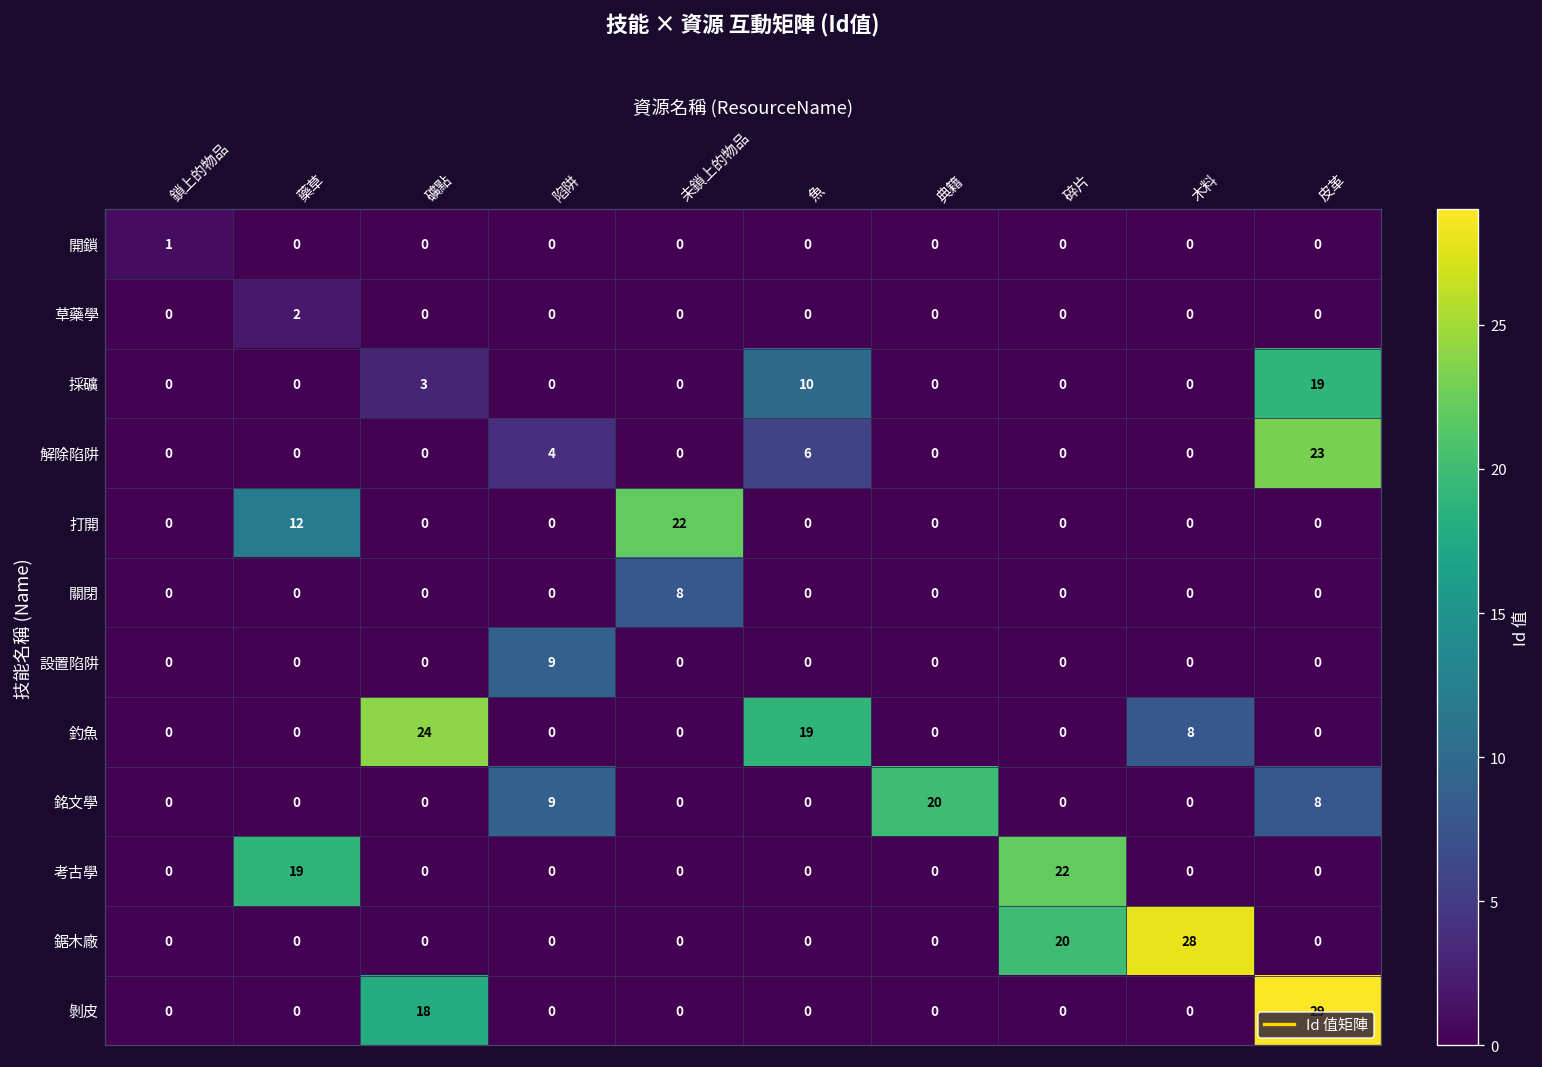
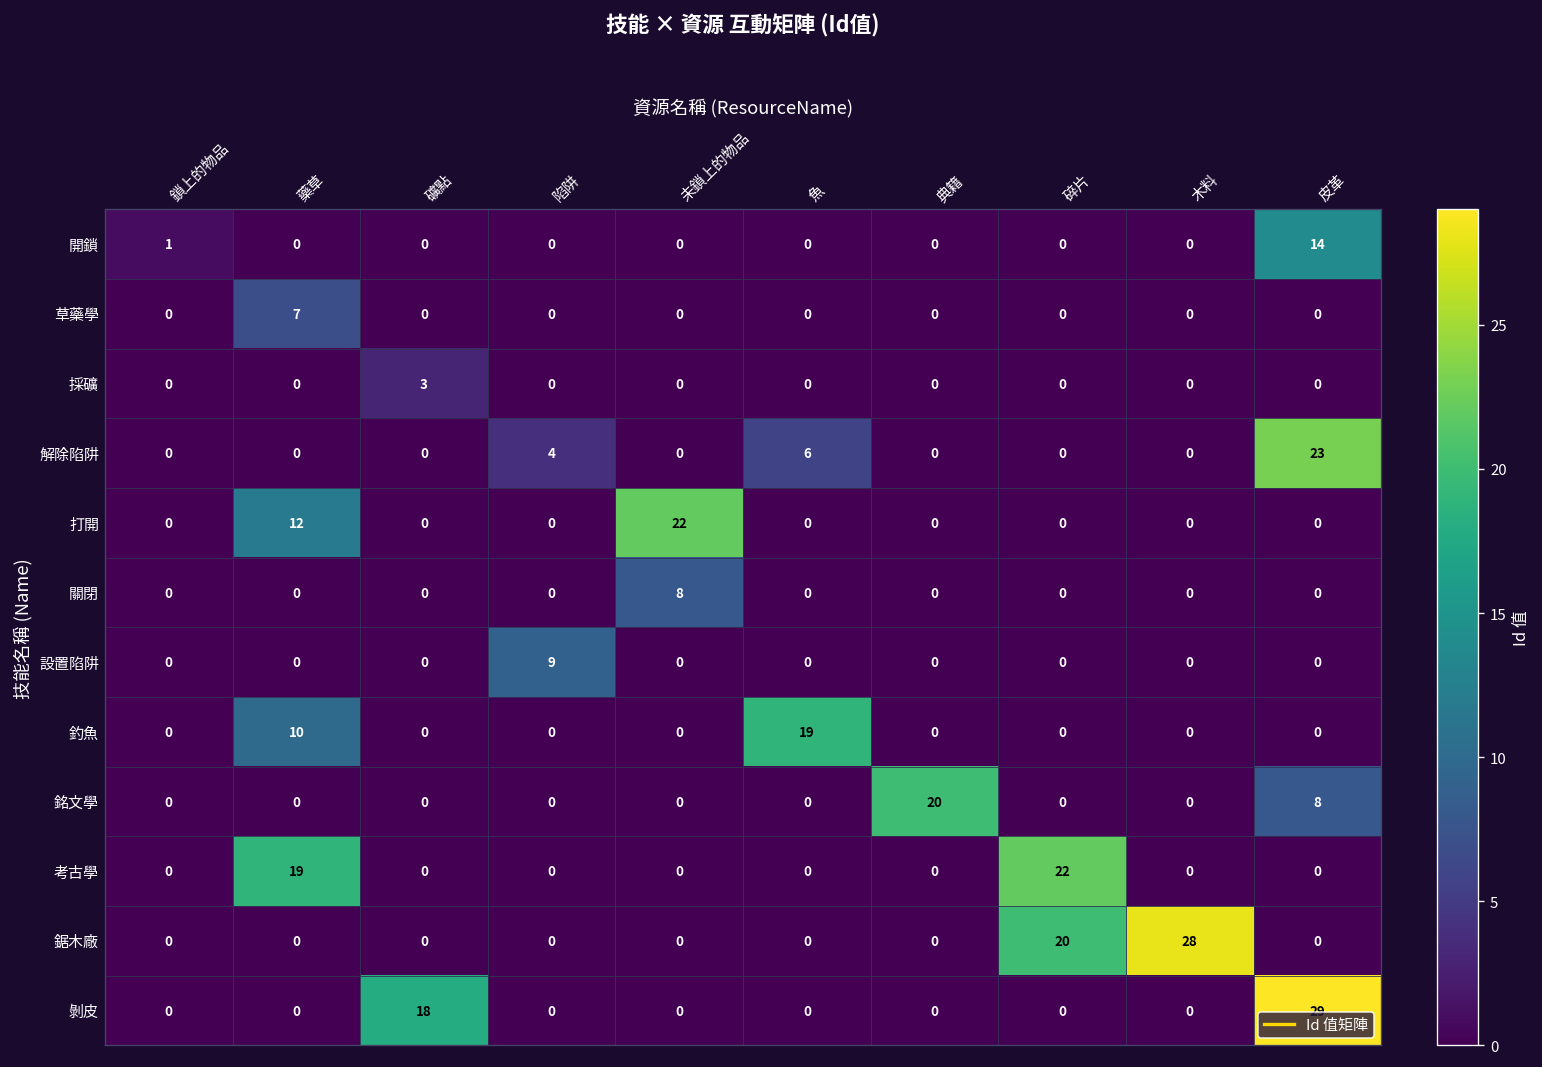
  {
    "開鎖": {
      "鎖上的物品": 1,
      "藥草": 0,
      "礦點": 0,
      "陷阱": 0,
      "未鎖上的物品": 0,
      "魚": 0,
      "典籍": 0,
      "碎片": 0,
      "木料": 0,
-     "皮革": 0
+     "皮革": 14
    },
    "草藥學": {
      "鎖上的物品": 0,
-     "藥草": 2,
+     "藥草": 7,
      "礦點": 0,
      "陷阱": 0,
      "未鎖上的物品": 0,
      "魚": 0,
      "典籍": 0,
      "碎片": 0,
      "木料": 0,
      "皮革": 0
    },
    "採礦": {
      "鎖上的物品": 0,
      "藥草": 0,
      "礦點": 3,
      "陷阱": 0,
      "未鎖上的物品": 0,
-     "魚": 10,
+     "魚": 0,
      "典籍": 0,
      "碎片": 0,
      "木料": 0,
-     "皮革": 19
+     "皮革": 0
    },
    "解除陷阱": {
      "鎖上的物品": 0,
      "藥草": 0,
      "礦點": 0,
      "陷阱": 4,
      "未鎖上的物品": 0,
      "魚": 6,
      "典籍": 0,
      "碎片": 0,
      "木料": 0,
      "皮革": 23
    },
    "打開": {
      "鎖上的物品": 0,
      "藥草": 12,
      "礦點": 0,
      "陷阱": 0,
      "未鎖上的物品": 22,
      "魚": 0,
      "典籍": 0,
      "碎片": 0,
      "木料": 0,
      "皮革": 0
    },
    "關閉": {
      "鎖上的物品": 0,
      "藥草": 0,
      "礦點": 0,
      "陷阱": 0,
      "未鎖上的物品": 8,
      "魚": 0,
      "典籍": 0,
      "碎片": 0,
      "木料": 0,
      "皮革": 0
    },
    "設置陷阱": {
      "鎖上的物品": 0,
      "藥草": 0,
      "礦點": 0,
      "陷阱": 9,
      "未鎖上的物品": 0,
      "魚": 0,
      "典籍": 0,
      "碎片": 0,
      "木料": 0,
      "皮革": 0
    },
    "釣魚": {
      "鎖上的物品": 0,
-     "藥草": 0,
-     "礦點": 24,
+     "藥草": 10,
+     "礦點": 0,
      "陷阱": 0,
      "未鎖上的物品": 0,
      "魚": 19,
      "典籍": 0,
      "碎片": 0,
-     "木料": 8,
+     "木料": 0,
      "皮革": 0
    },
    "銘文學": {
      "鎖上的物品": 0,
      "藥草": 0,
      "礦點": 0,
-     "陷阱": 9,
+     "陷阱": 0,
      "未鎖上的物品": 0,
      "魚": 0,
      "典籍": 20,
      "碎片": 0,
      "木料": 0,
      "皮革": 8
    },
    "考古學": {
      "鎖上的物品": 0,
      "藥草": 19,
      "礦點": 0,
      "陷阱": 0,
      "未鎖上的物品": 0,
      "魚": 0,
      "典籍": 0,
      "碎片": 22,
      "木料": 0,
      "皮革": 0
    },
    "鋸木廠": {
      "鎖上的物品": 0,
      "藥草": 0,
      "礦點": 0,
      "陷阱": 0,
      "未鎖上的物品": 0,
      "魚": 0,
      "典籍": 0,
      "碎片": 20,
      "木料": 28,
      "皮革": 0
    },
    "剝皮": {
      "鎖上的物品": 0,
      "藥草": 0,
      "礦點": 18,
      "陷阱": 0,
      "未鎖上的物品": 0,
      "魚": 0,
      "典籍": 0,
      "碎片": 0,
      "木料": 0
    }
  }
